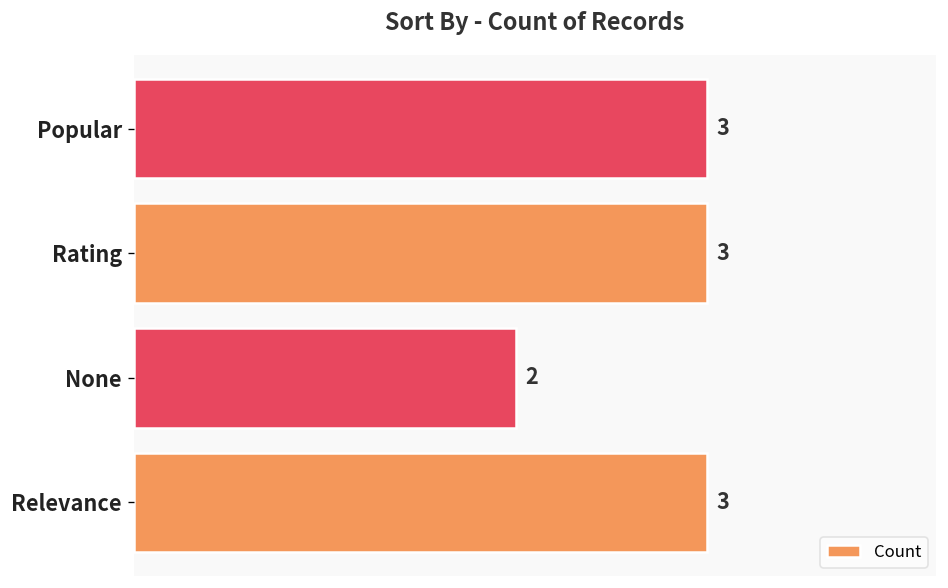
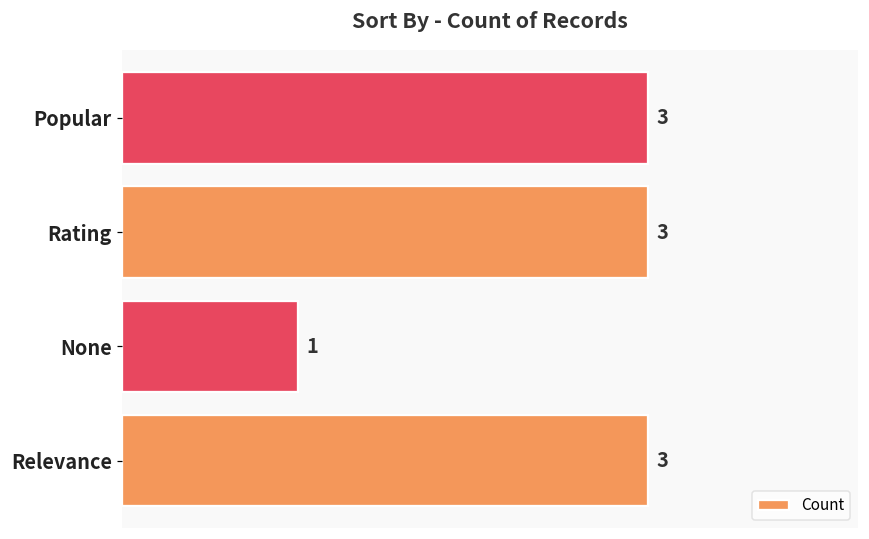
  {
    "Popular": 3,
    "Rating": 3,
-   "None": 2,
+   "None": 1,
    "Relevance": 3
  }
